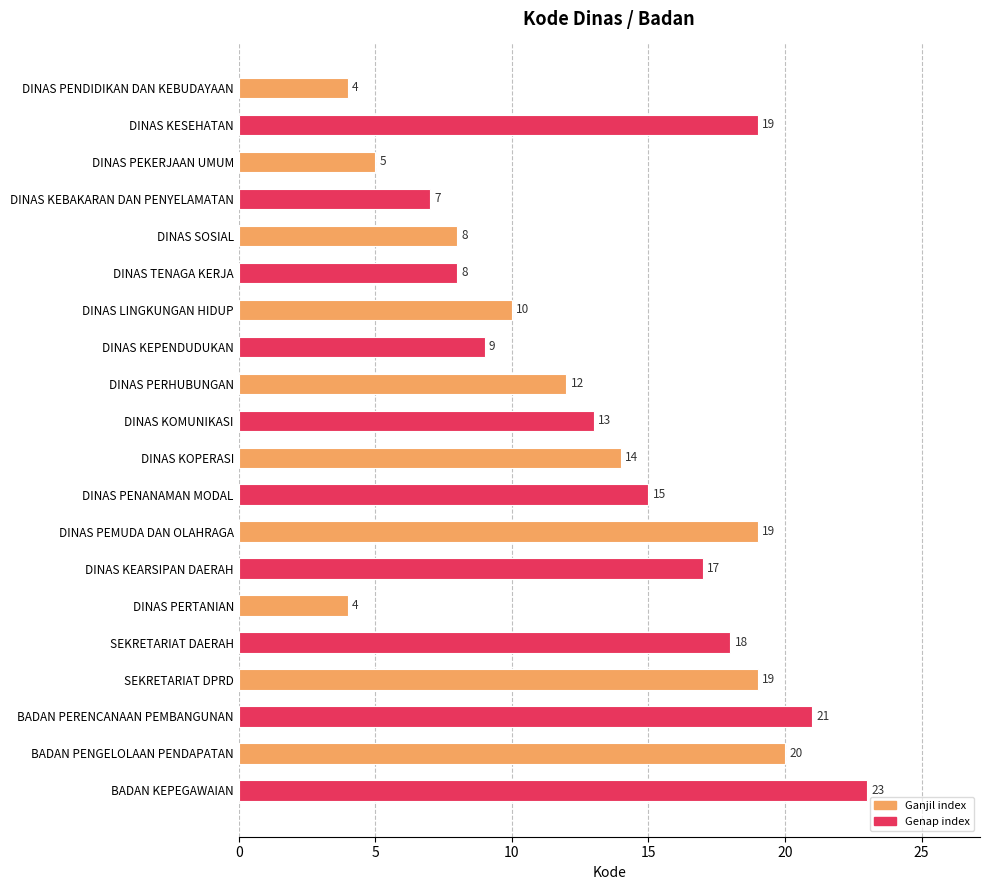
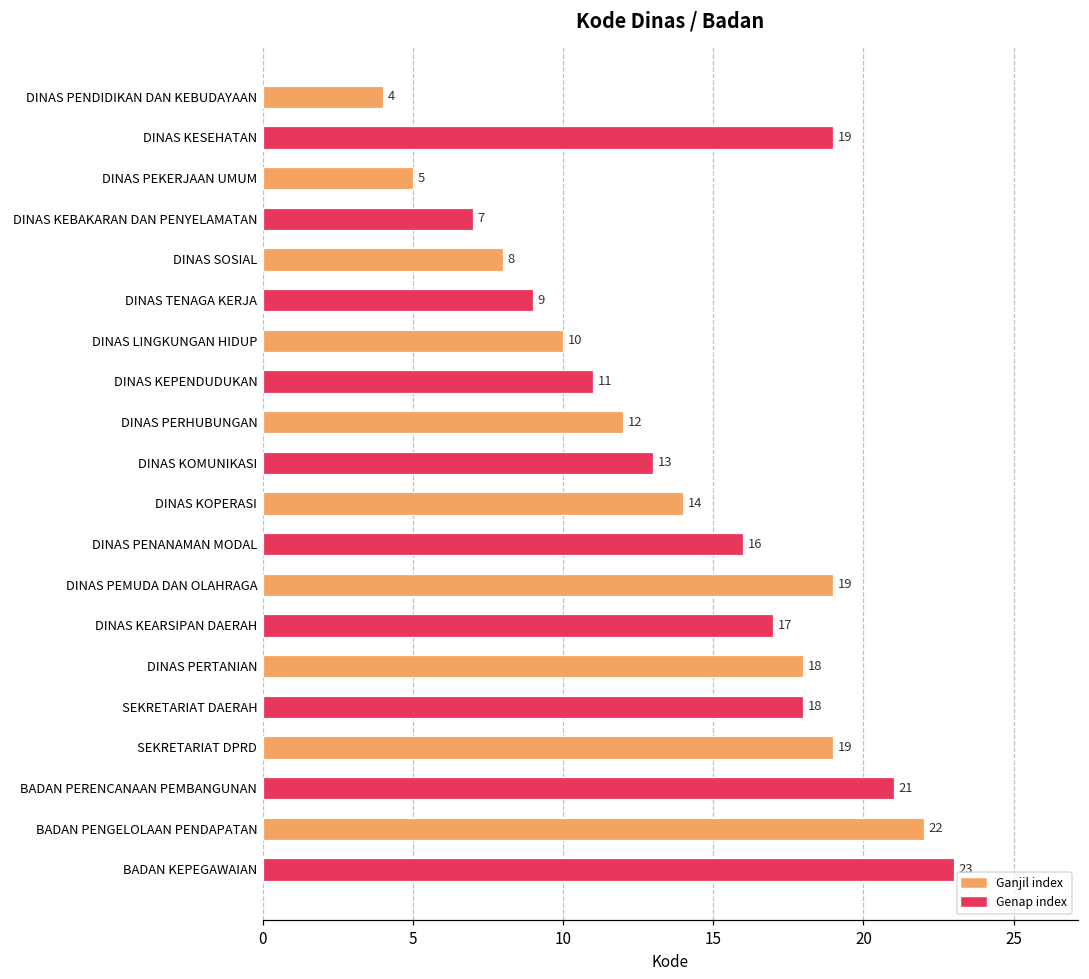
  {
    "DINAS PENDIDIKAN DAN KEBUDAYAAN": 4,
    "DINAS KESEHATAN": 19,
    "DINAS PEKERJAAN UMUM": 5,
    "DINAS KEBAKARAN DAN PENYELAMATAN": 7,
    "DINAS SOSIAL": 8,
-   "DINAS TENAGA KERJA": 8,
+   "DINAS TENAGA KERJA": 9,
    "DINAS LINGKUNGAN HIDUP": 10,
-   "DINAS KEPENDUDUKAN": 9,
+   "DINAS KEPENDUDUKAN": 11,
    "DINAS PERHUBUNGAN": 12,
    "DINAS KOMUNIKASI": 13,
    "DINAS KOPERASI": 14,
-   "DINAS PENANAMAN MODAL": 15,
+   "DINAS PENANAMAN MODAL": 16,
    "DINAS PEMUDA DAN OLAHRAGA": 19,
    "DINAS KEARSIPAN DAERAH": 17,
-   "DINAS PERTANIAN": 4,
+   "DINAS PERTANIAN": 18,
    "SEKRETARIAT DAERAH": 18,
    "SEKRETARIAT DPRD": 19,
    "BADAN PERENCANAAN PEMBANGUNAN": 21,
-   "BADAN PENGELOLAAN PENDAPATAN": 20
+   "BADAN PENGELOLAAN PENDAPATAN": 22
  }
